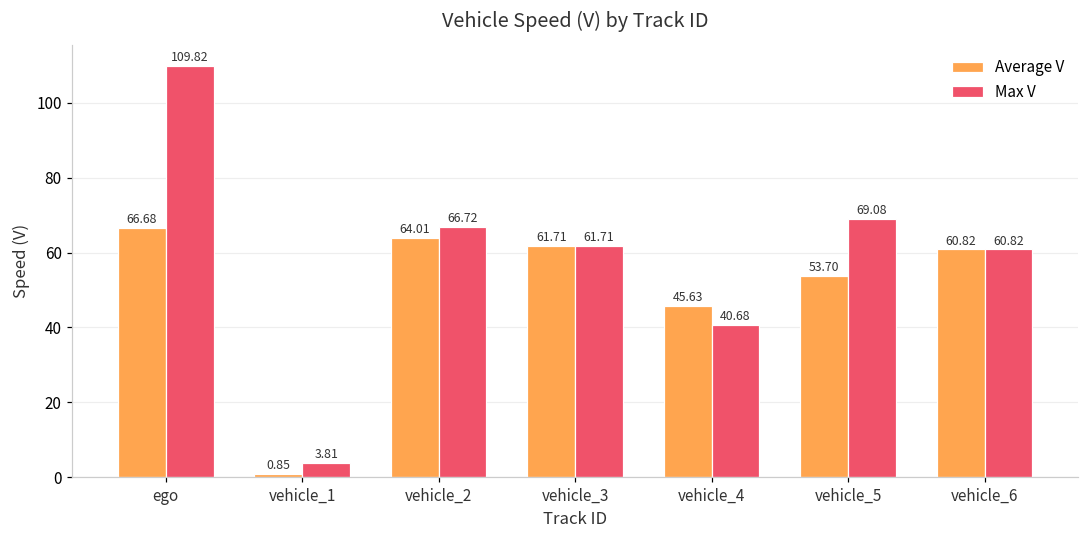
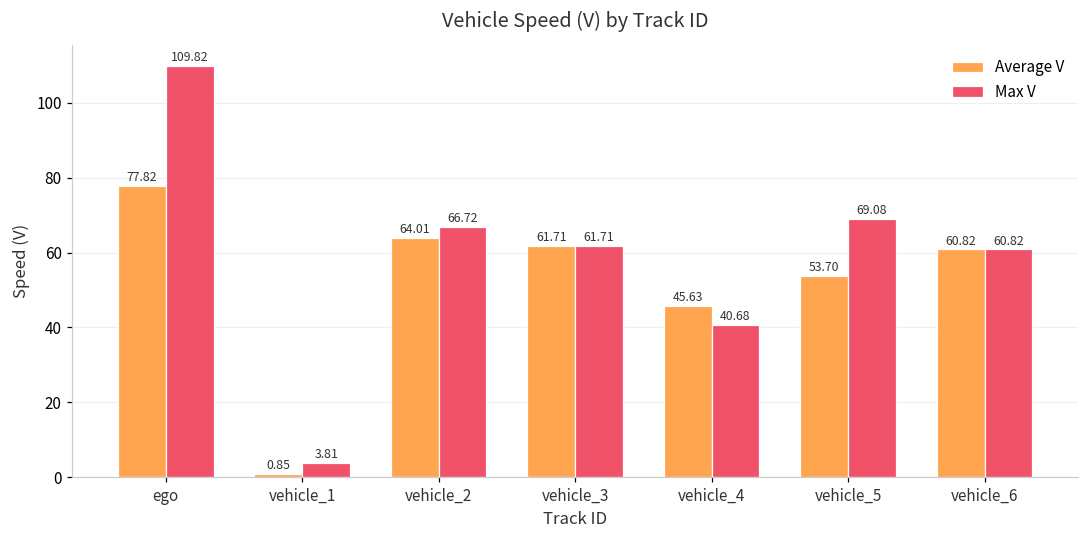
  {
    "Average V": {
-     "ego": 66.68,
+     "ego": 77.82,
      "vehicle_1": 0.85,
      "vehicle_2": 64.01,
      "vehicle_3": 61.71,
      "vehicle_4": 45.63,
      "vehicle_5": 53.70,
      "vehicle_6": 60.82
    },
    "Max V": {
      "ego": 109.82,
      "vehicle_1": 3.81,
      "vehicle_2": 66.72,
      "vehicle_3": 61.71,
      "vehicle_4": 40.68,
      "vehicle_5": 69.08,
      "vehicle_6": 60.82
    }
  }
